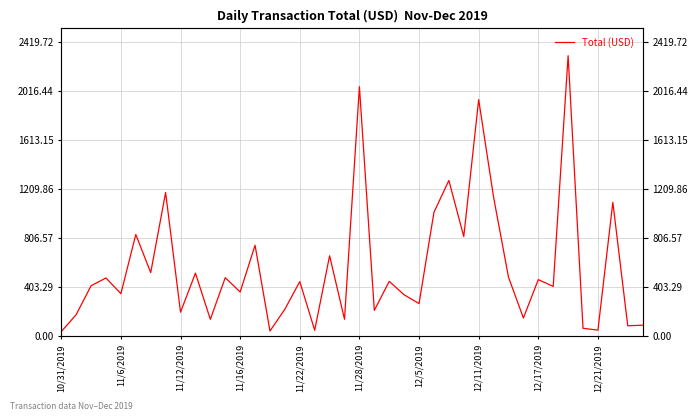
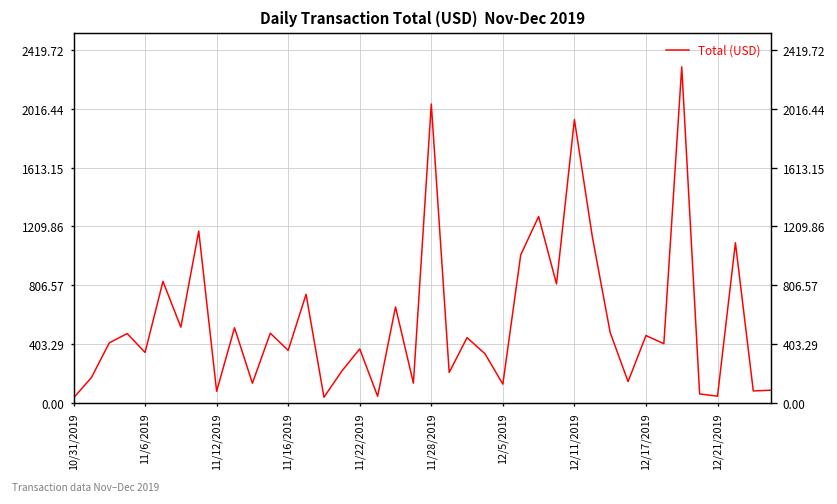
  {
    "10/31/2019": 30,
    "11/6/2019": 350,
-   "11/12/2019": 190,
+   "11/12/2019": 80,
    "11/16/2019": 360,
-   "11/22/2019": 440,
+   "11/22/2019": 370,
    "11/28/2019": 2050,
-   "12/5/2019": 260,
+   "12/5/2019": 130,
    "12/11/2019": 1940,
    "12/17/2019": 460,
    "12/21/2019": 50
  }
